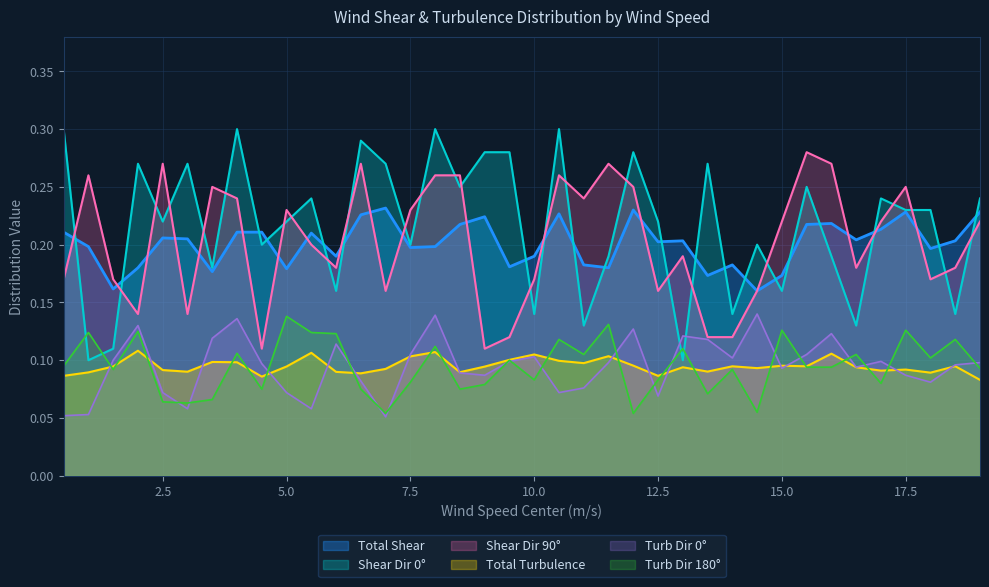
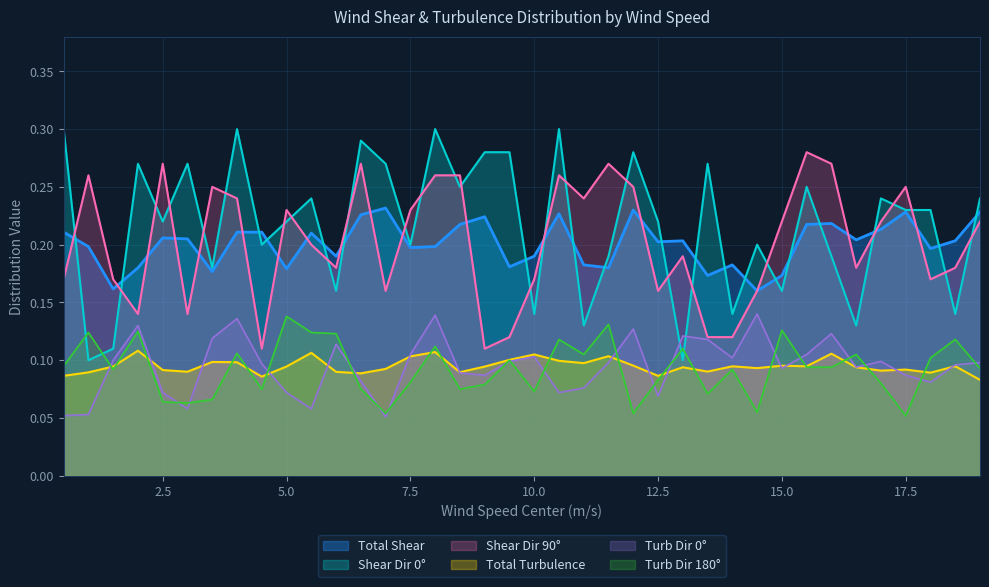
  {
    "Total Turbulence": {
      "2.5": 0.092,
      "5.0": 0.095,
      "12.5": 0.087,
      "15.0": 0.095,
      "17.5": 0.092
    },
    "Turb Dir 180°": {
      "2.5": 0.064,
      "5.0": 0.138,
      "7.5": 0.081,
-     "10.0": 0.083,
+     "10.0": 0.073,
      "12.5": 0.083,
      "15.0": 0.126,
-     "17.5": 0.126
+     "17.5": 0.052
    }
  }
